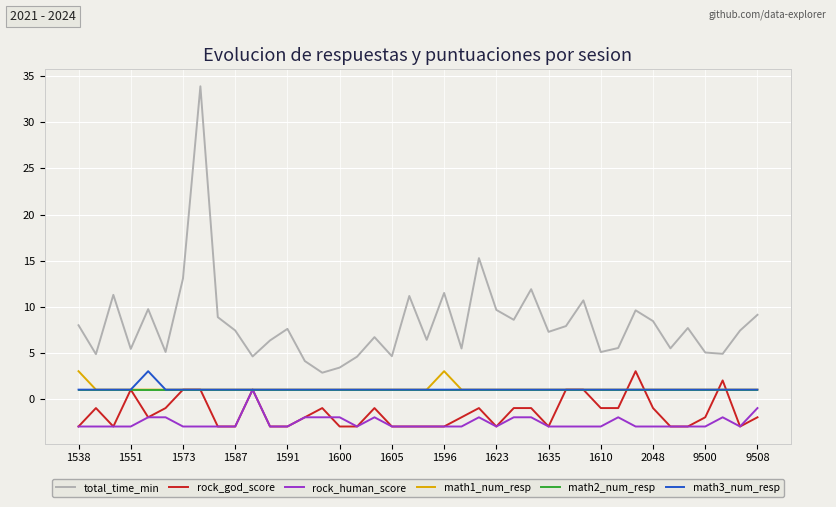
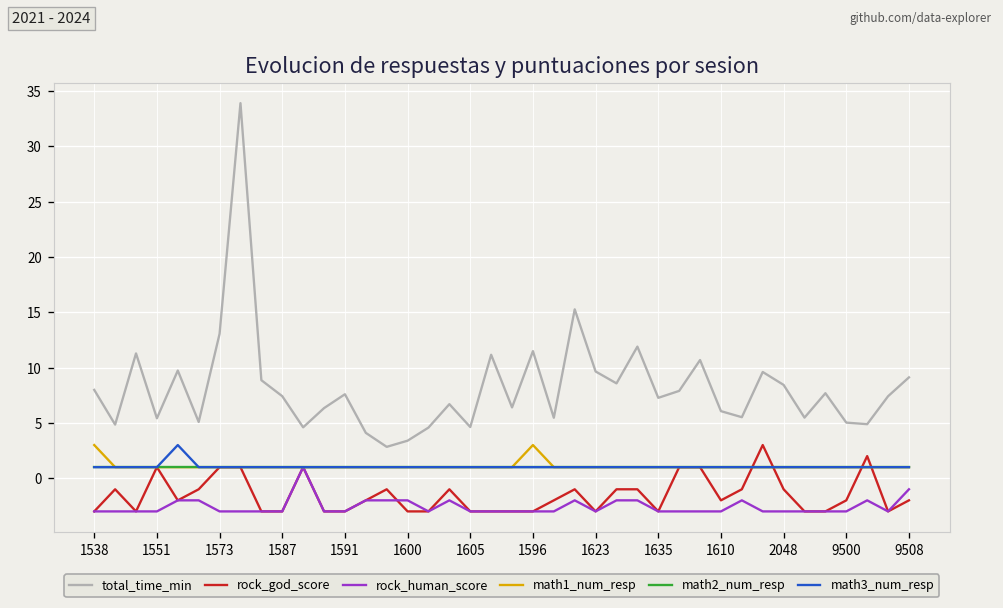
  {
    "total_time_min": {
      "1538": 8,
      "1551": 5,
      "1573": 13,
      "1587": 7,
      "1591": 8,
      "1600": 3,
      "1605": 5,
      "1596": 11,
      "1623": 10,
      "1635": 7,
-     "1610": 5,
+     "1610": 6,
      "2048": 8,
      "9500": 5,
      "9508": 9
    },
    "rock_god_score": {
      "1600": -3,
-     "1610": -1,
+     "1610": -2,
      "2048": -1,
      "9500": -2,
      "9508": -2
    },
    "rock_human_score": {
      "1551": -3,
      "1573": -3,
      "1600": -2,
      "1610": -3,
      "2048": -3,
      "9500": -3,
      "9508": -1
    },
    "math1_num_resp": {
      "1538": 3,
      "1596": 3
    }
  }
